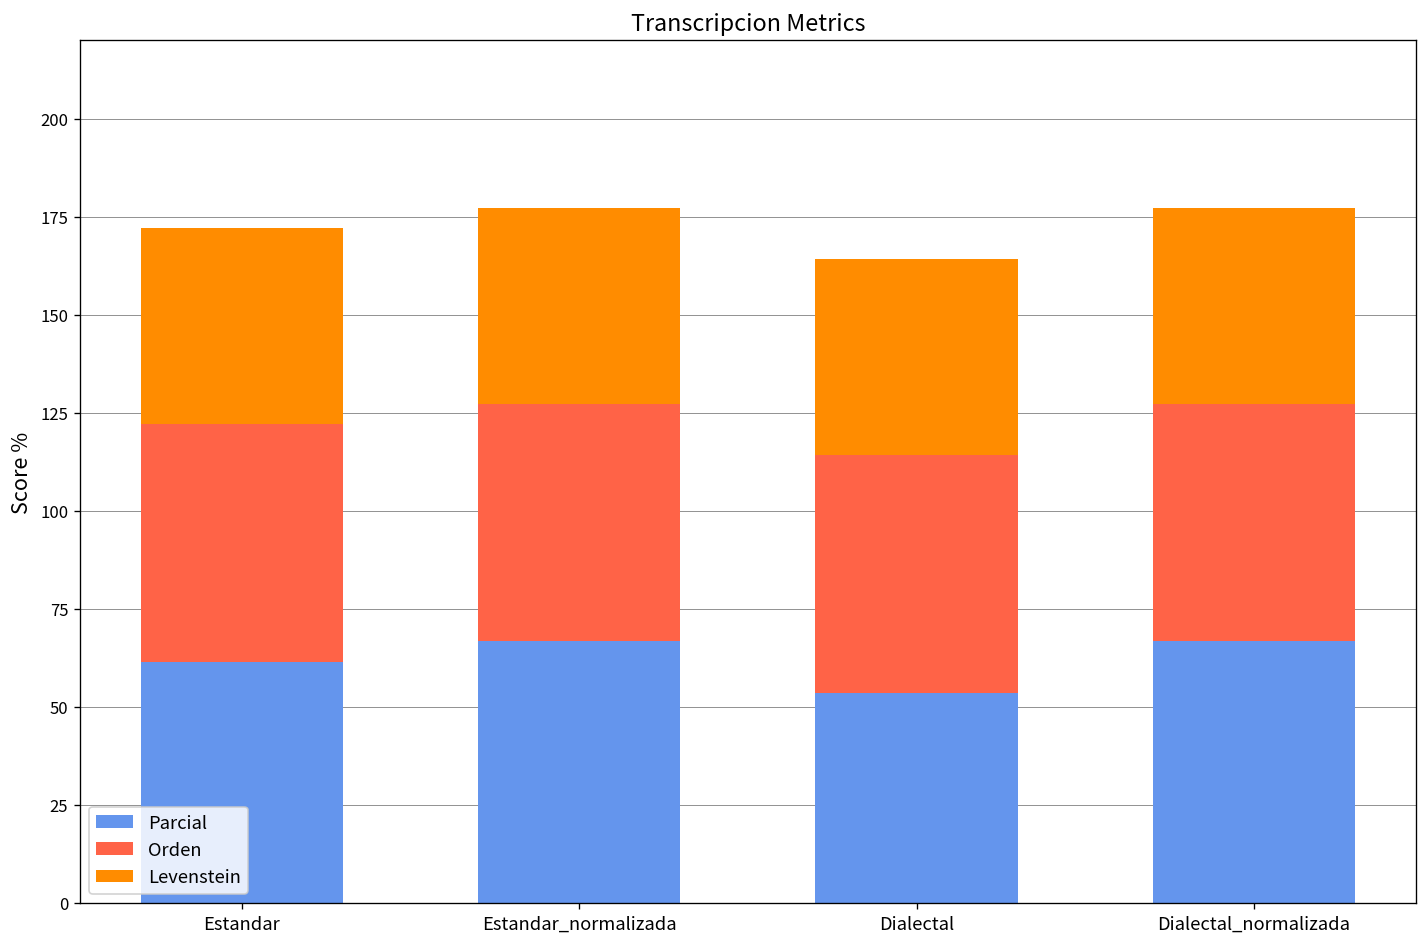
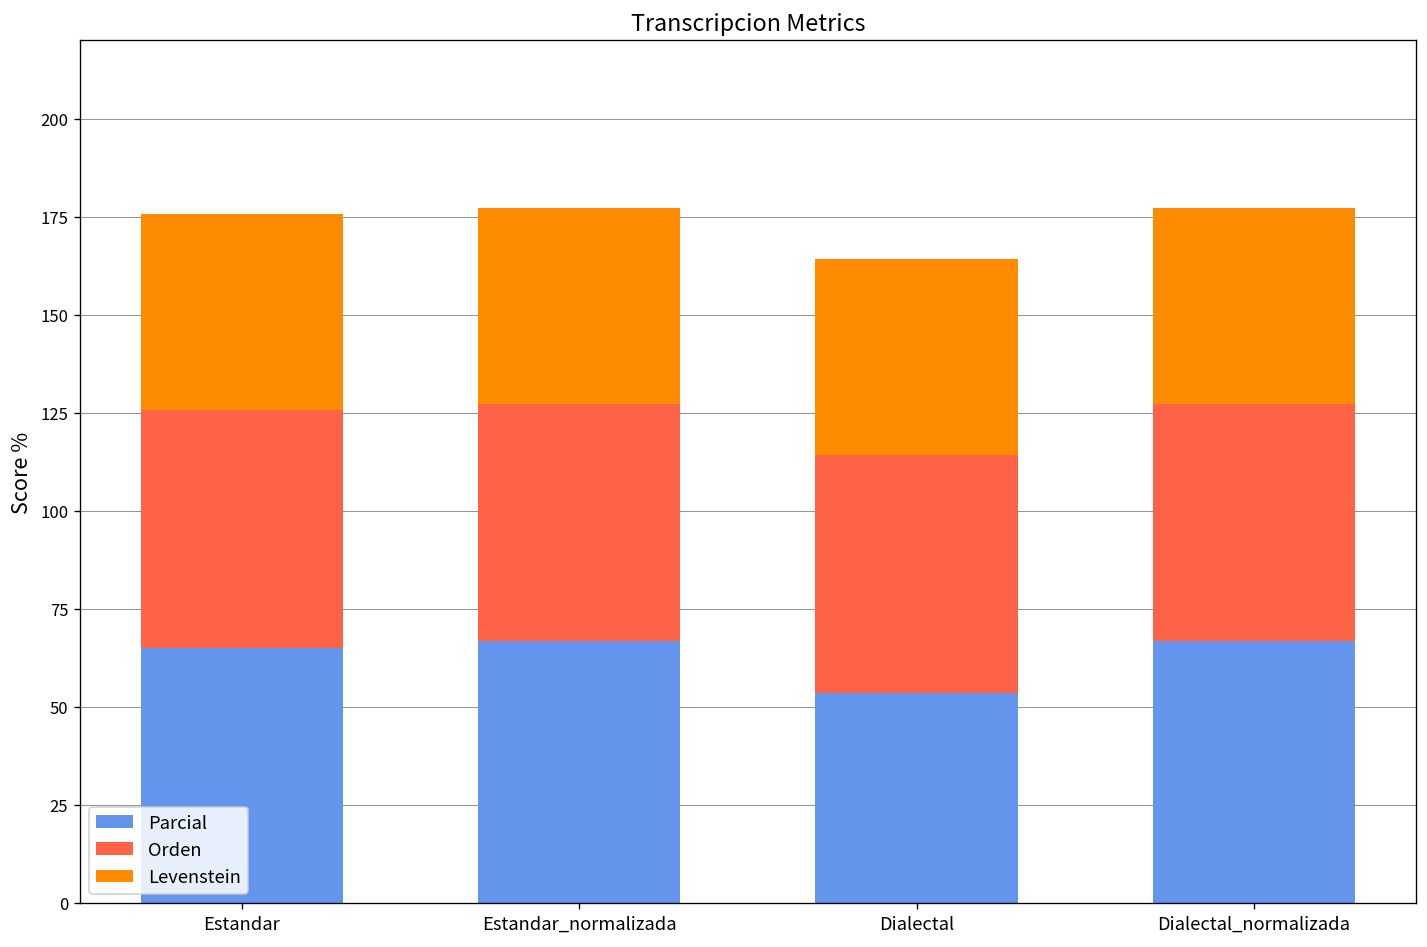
  {
    "Parcial": {
-     "Estandar": 62,
+     "Estandar": 65,
      "Estandar_normalizada": 67,
      "Dialectal": 54,
      "Dialectal_normalizada": 67
    },
    "Orden": {
      "Estandar": 61,
      "Estandar_normalizada": 61,
      "Dialectal": 61,
      "Dialectal_normalizada": 61
    },
    "Levenstein": {
      "Estandar": 50,
      "Estandar_normalizada": 50,
      "Dialectal": 50,
      "Dialectal_normalizada": 50
    }
  }
